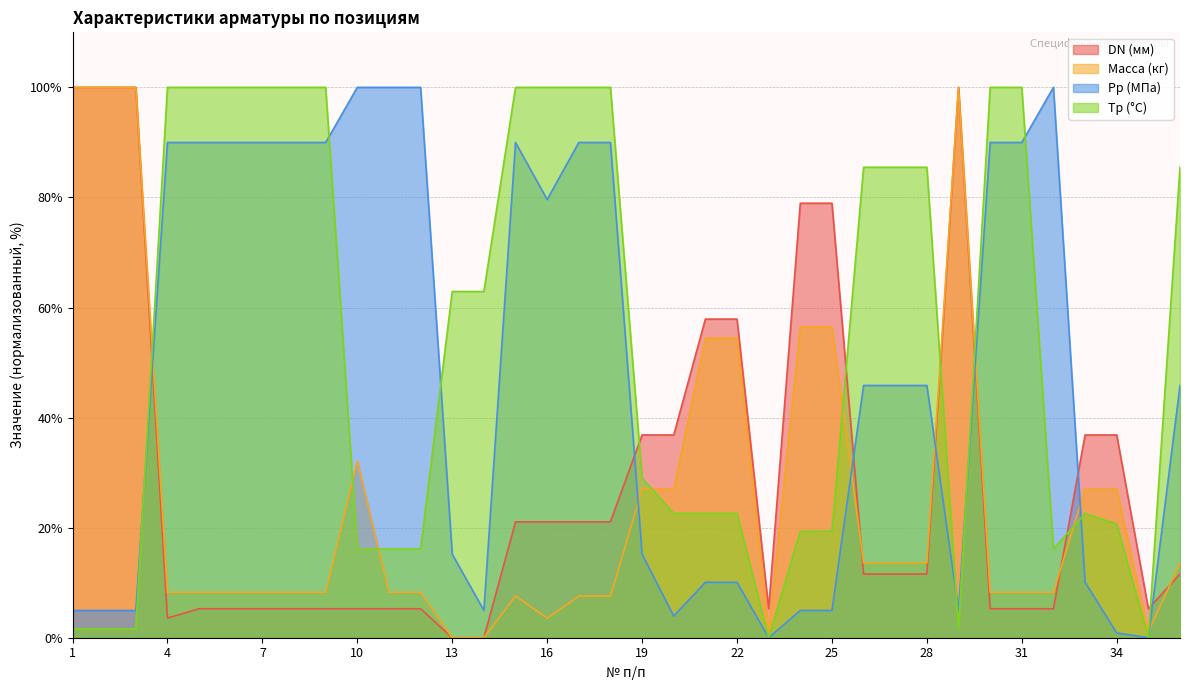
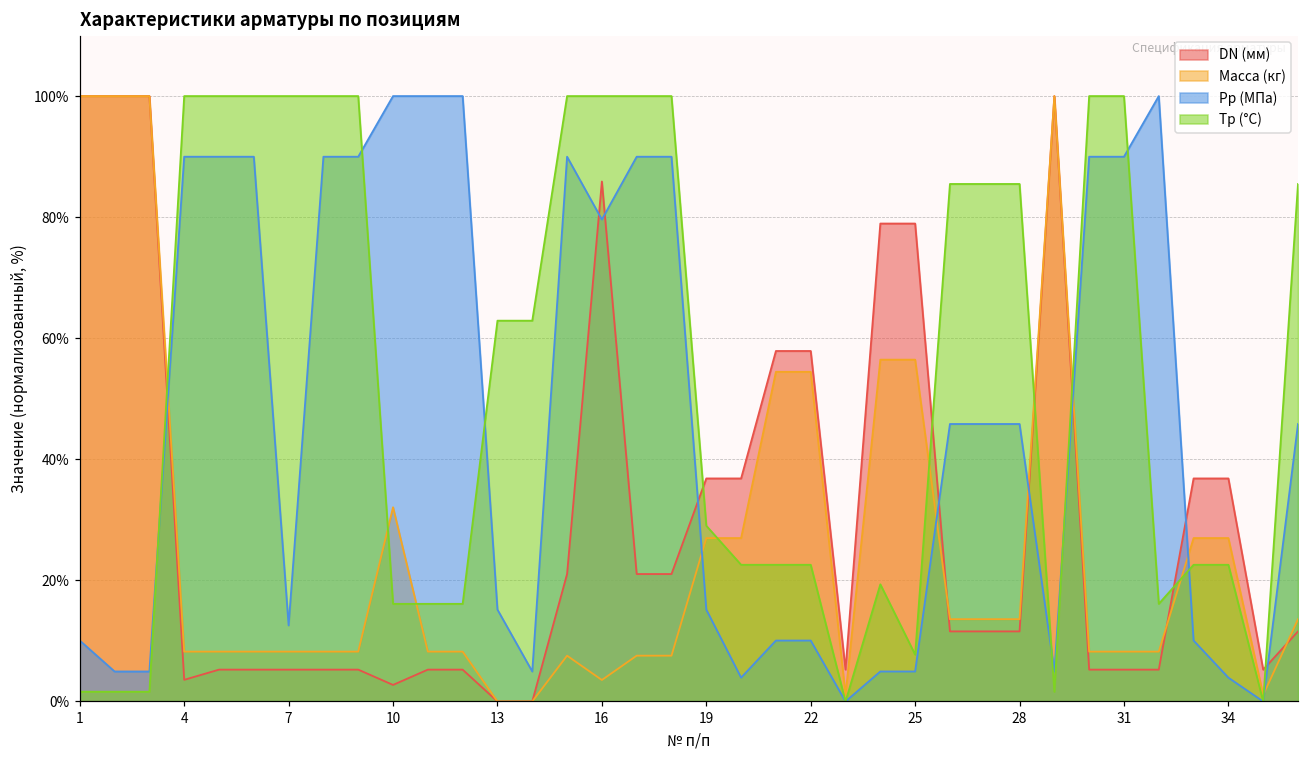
  {
    "DN (мм)": {
      "4": "4%",
      "7": "5%",
-     "10": "5%",
-     "16": "21%",
+     "10": "3%",
+     "16": "86%",
      "19": "37%",
      "22": "58%",
      "25": "79%",
      "28": "12%",
      "31": "5%",
      "34": "37%"
    },
    "Масса (кг)": {
      "4": "8%",
      "7": "8%",
      "10": "32%",
      "16": "4%",
      "19": "27%",
      "22": "54%",
      "25": "56%",
      "28": "14%",
      "31": "8%",
      "34": "27%"
    },
    "Pp (МПа)": {
-     "1": "5%",
+     "1": "10%",
      "4": "90%",
-     "7": "90%",
+     "7": "13%",
      "10": "100%",
      "13": "15%",
      "16": "80%",
      "19": "15%",
      "22": "10%",
      "25": "5%",
      "28": "46%",
      "31": "90%",
-     "34": "1%"
+     "34": "4%"
    },
    "Tp (°С)": {
      "1": "2%",
      "4": "100%",
      "7": "100%",
      "10": "16%",
      "13": "63%",
      "16": "100%",
      "19": "29%",
      "22": "23%",
-     "25": "19%",
+     "25": "8%",
      "28": "85%",
      "31": "100%",
-     "34": "21%"
+     "34": "23%"
    }
  }
